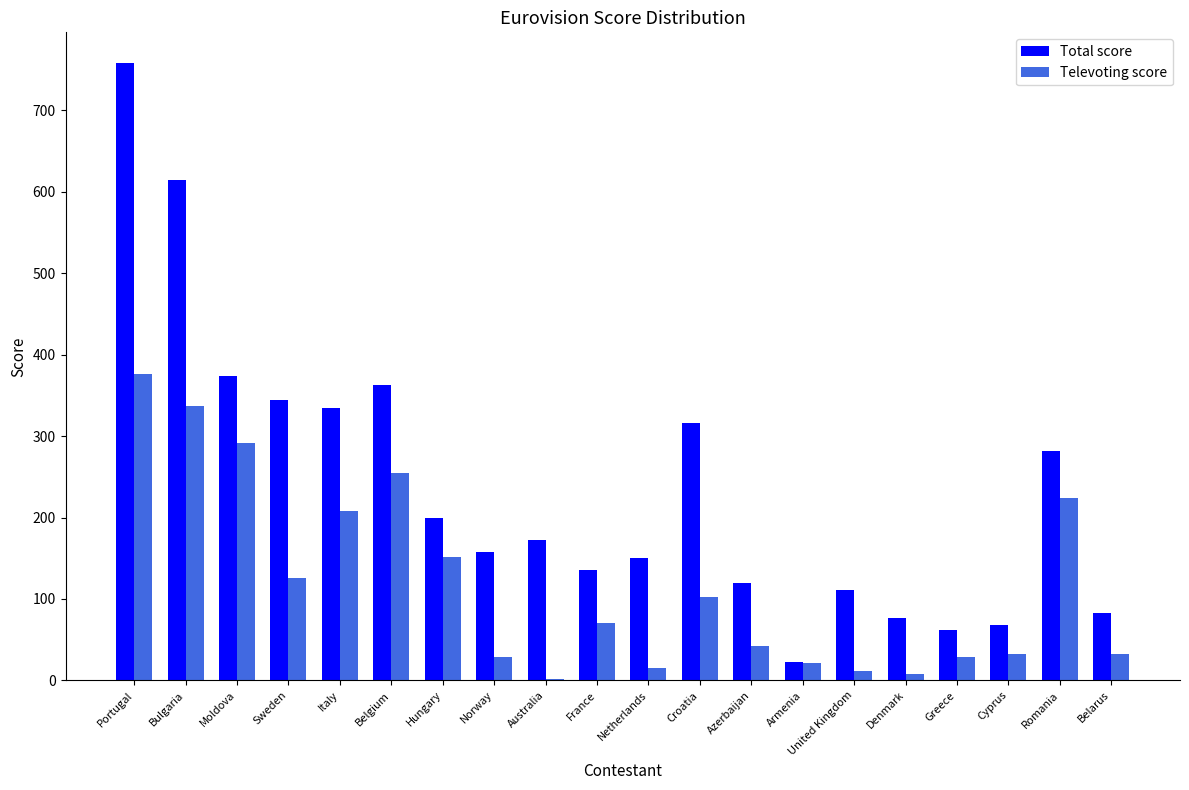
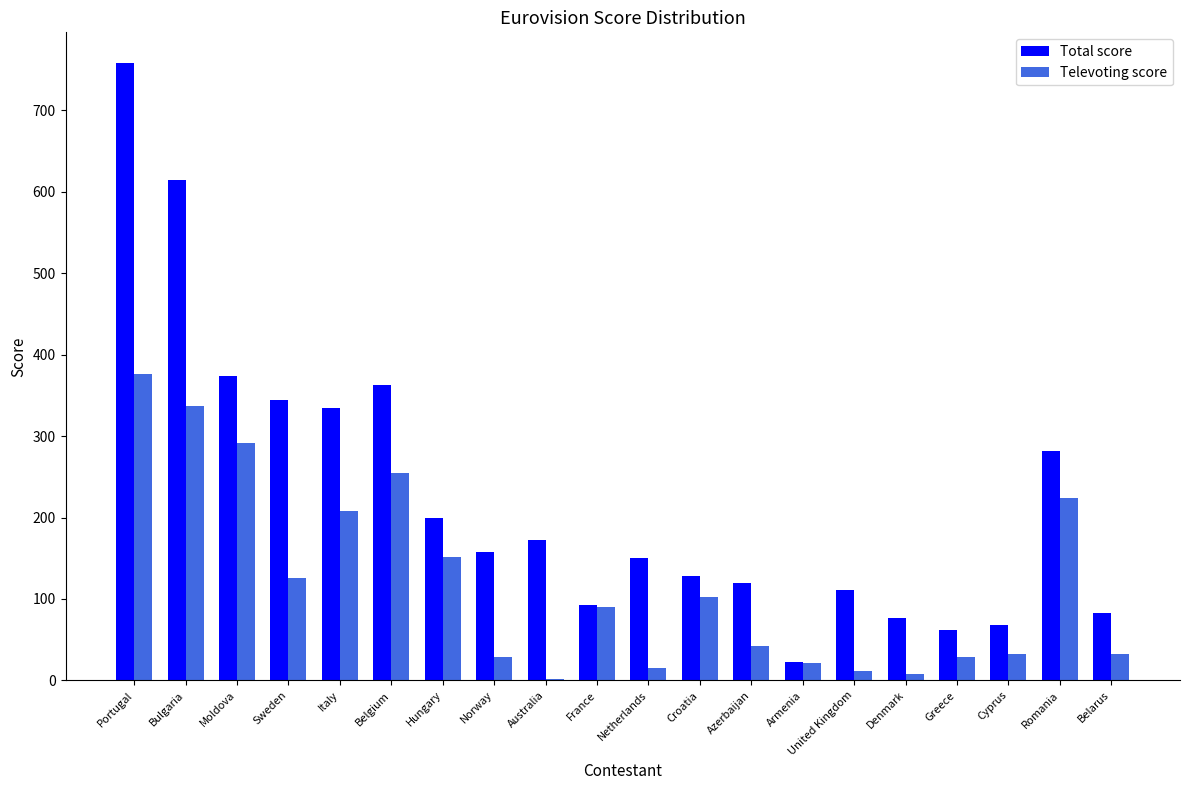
  {
    "Total score": {
      "Portugal": 760,
      "Bulgaria": 620,
      "Moldova": 370,
      "Sweden": 340,
      "Italy": 330,
      "Belgium": 360,
      "Hungary": 200,
      "Norway": 160,
      "Australia": 170,
-     "France": 140,
+     "France": 90,
      "Netherlands": 150,
-     "Croatia": 320,
+     "Croatia": 130,
      "Azerbaijan": 120,
      "Armenia": 20,
      "United Kingdom": 110,
      "Denmark": 80,
      "Greece": 60,
      "Cyprus": 70,
      "Romania": 280,
      "Belarus": 80
    },
    "Televoting score": {
      "Portugal": 380,
      "Bulgaria": 340,
      "Moldova": 290,
      "Sweden": 130,
      "Italy": 210,
      "Belgium": 260,
      "Hungary": 150,
      "Norway": 30,
-     "France": 70,
+     "France": 90,
      "Netherlands": 20,
      "Croatia": 100,
      "Azerbaijan": 40,
      "Armenia": 20,
      "United Kingdom": 10,
      "Denmark": 10,
      "Greece": 30,
      "Cyprus": 30,
      "Romania": 220,
      "Belarus": 30
    }
  }
